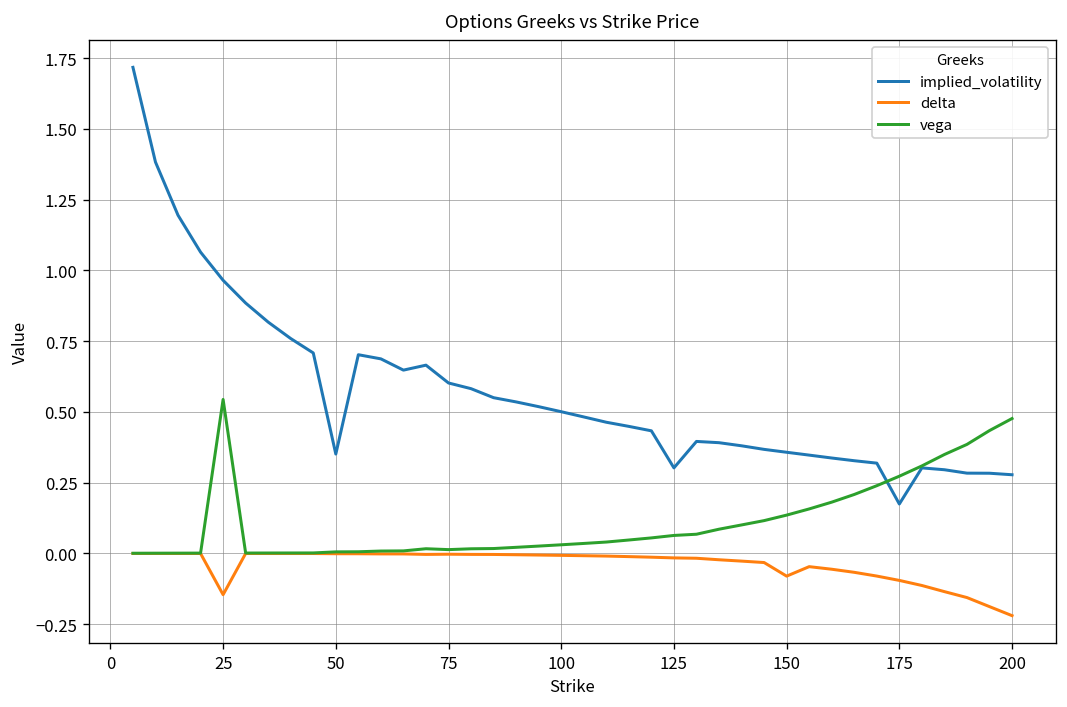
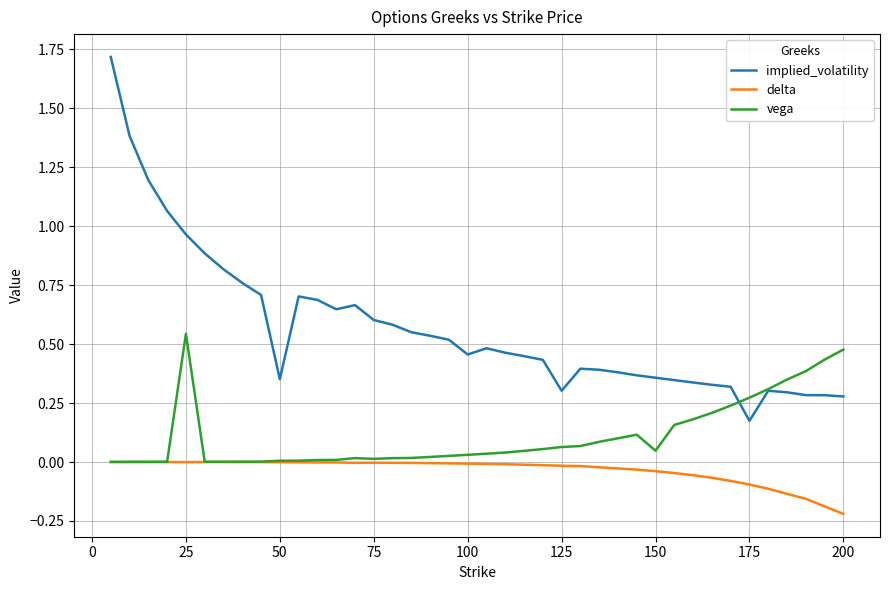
  {
    "implied_volatility": {
      "25": 0.97,
      "50": 0.35,
      "75": 0.60,
-     "100": 0.50,
+     "100": 0.46,
      "125": 0.30,
      "150": 0.36,
      "175": 0.17,
      "200": 0.28
    },
    "delta": {
-     "25": -0.15,
+     "25": 0.00,
      "75": 0.00,
      "100": -0.01,
      "125": -0.02,
-     "150": -0.08,
+     "150": -0.04,
      "175": -0.10,
      "200": -0.22
    },
    "vega": {
      "25": 0.54,
      "75": 0.01,
      "100": 0.03,
      "125": 0.06,
-     "150": 0.14,
+     "150": 0.05,
      "175": 0.27,
      "200": 0.48
    }
  }
